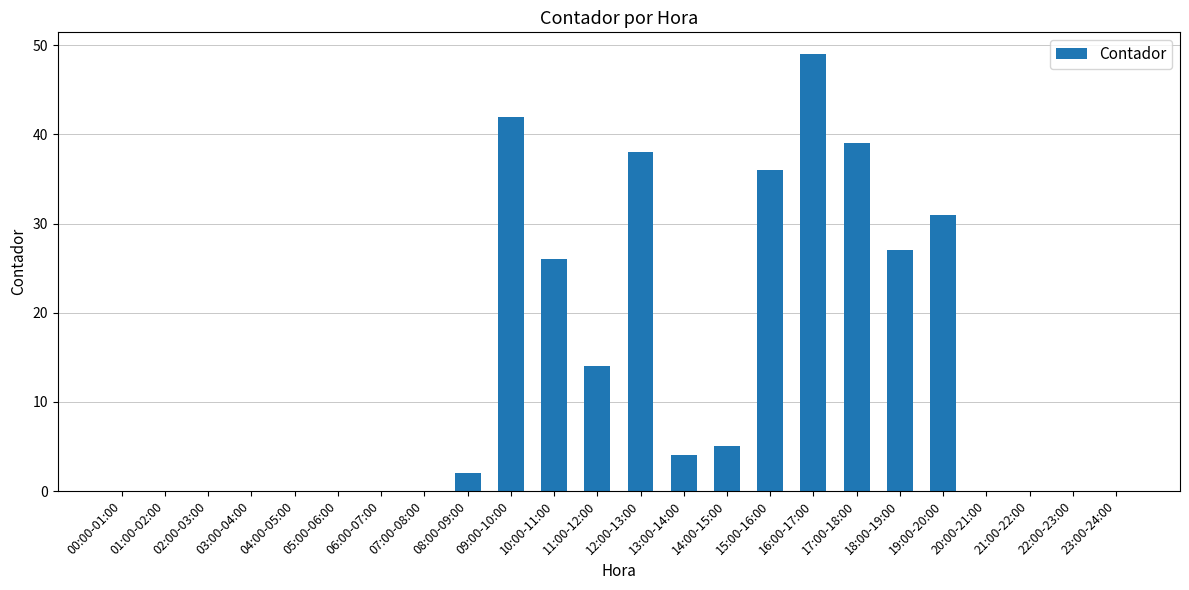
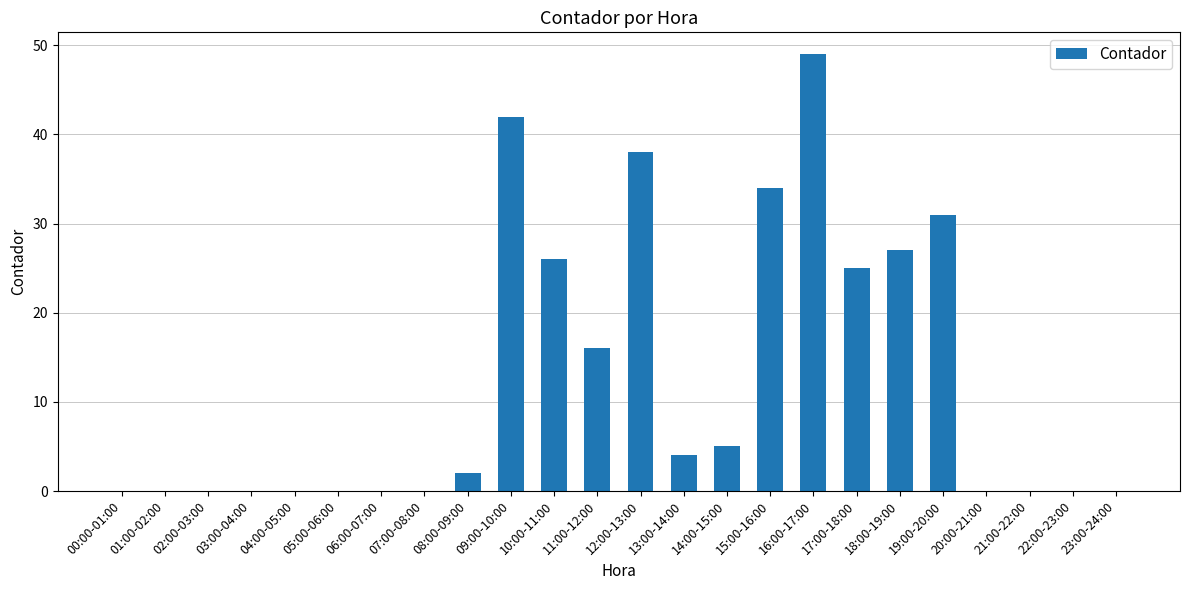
  {
    "00:00-01:00": 0,
    "01:00-02:00": 0,
    "02:00-03:00": 0,
    "03:00-04:00": 0,
    "04:00-05:00": 0,
    "05:00-06:00": 0,
    "06:00-07:00": 0,
    "07:00-08:00": 0,
    "08:00-09:00": 2,
    "09:00-10:00": 42,
    "10:00-11:00": 26,
-   "11:00-12:00": 14,
+   "11:00-12:00": 16,
    "12:00-13:00": 38,
    "13:00-14:00": 4,
    "14:00-15:00": 5,
-   "15:00-16:00": 36,
+   "15:00-16:00": 34,
    "16:00-17:00": 49,
-   "17:00-18:00": 39,
+   "17:00-18:00": 25,
    "18:00-19:00": 27,
    "19:00-20:00": 31,
    "20:00-21:00": 0,
    "21:00-22:00": 0,
    "22:00-23:00": 0,
    "23:00-24:00": 0
  }
